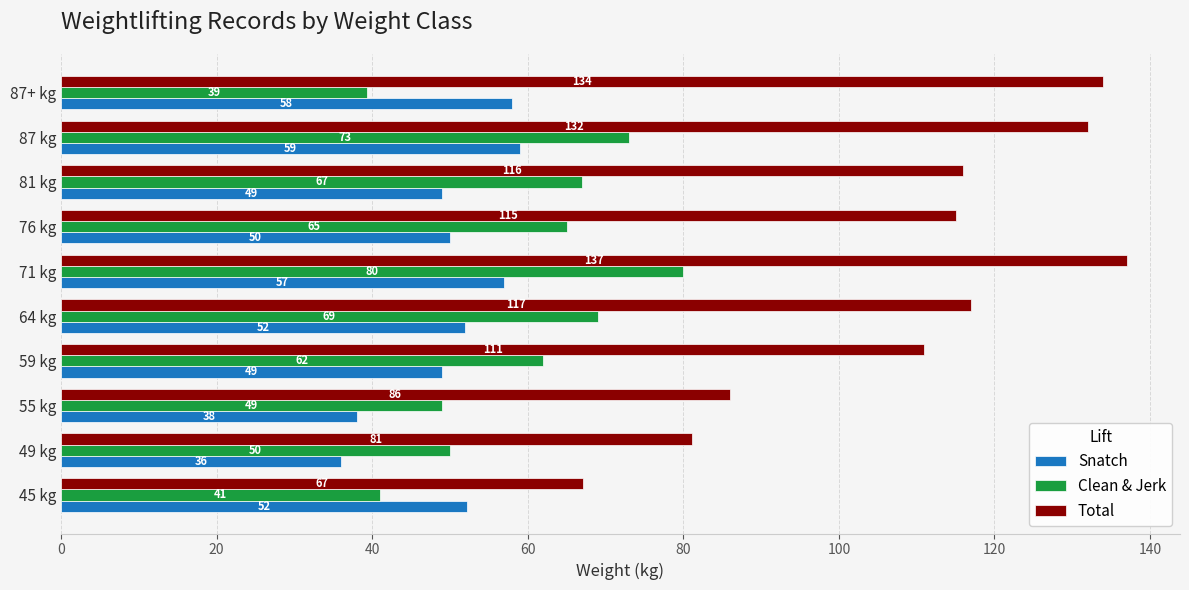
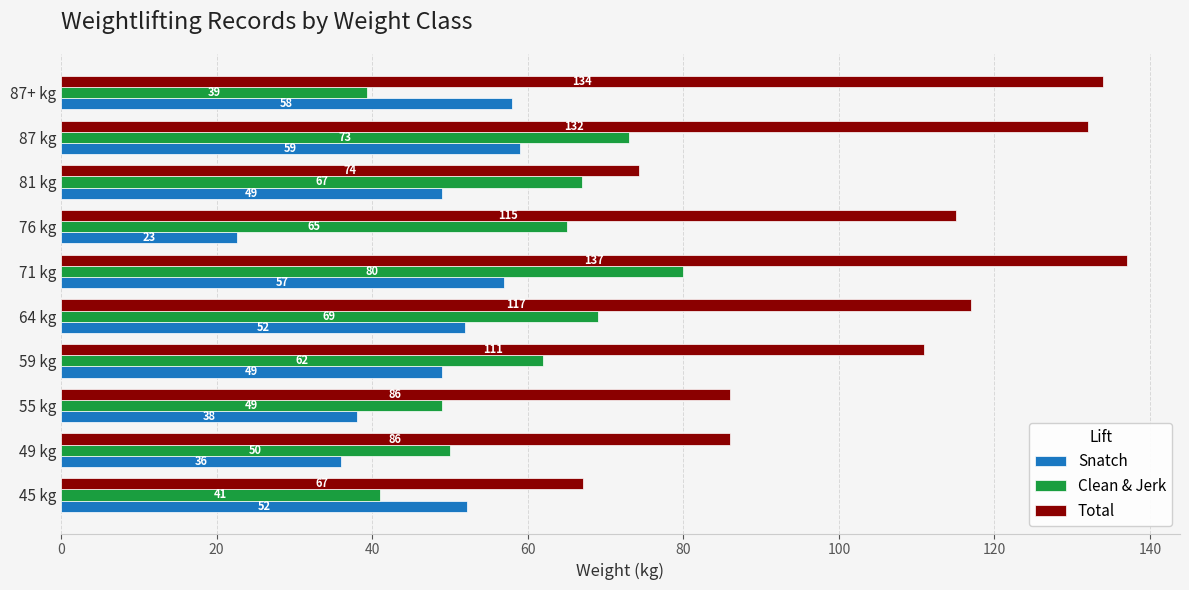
  {
    "Snatch": {
      "87+ kg": 58,
      "87 kg": 59,
      "81 kg": 49,
-     "76 kg": 50,
+     "76 kg": 23,
      "71 kg": 57,
      "64 kg": 52,
      "59 kg": 49,
      "55 kg": 38,
      "49 kg": 36,
      "45 kg": 52
    },
    "Clean & Jerk": {
      "87+ kg": 39,
      "87 kg": 73,
      "81 kg": 67,
      "76 kg": 65,
      "71 kg": 80,
      "64 kg": 69,
      "59 kg": 62,
      "55 kg": 49,
      "49 kg": 50,
      "45 kg": 41
    },
    "Total": {
      "87+ kg": 134,
      "87 kg": 132,
-     "81 kg": 116,
+     "81 kg": 74,
      "76 kg": 115,
      "71 kg": 137,
      "64 kg": 117,
      "59 kg": 111,
      "55 kg": 86,
-     "49 kg": 81,
+     "49 kg": 86,
      "45 kg": 67
    }
  }
